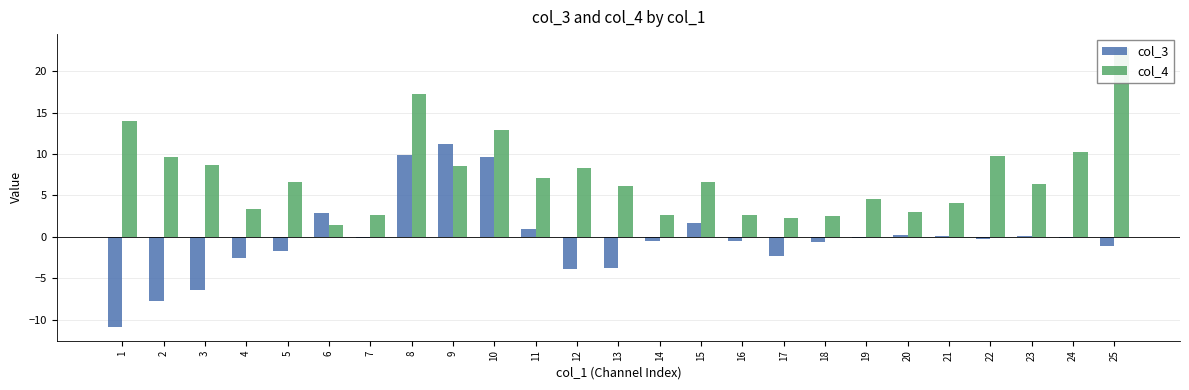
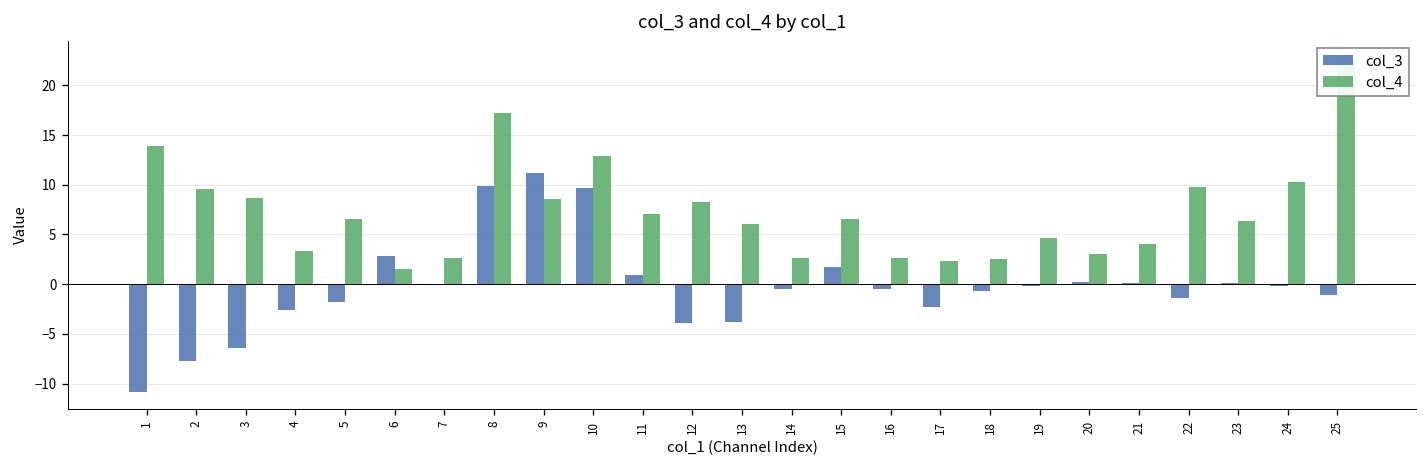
  {
    "col_3": {
      "1": -11,
      "2": -8,
      "3": -6,
      "4": -3,
      "5": -2,
      "6": 3,
      "8": 10,
      "9": 11,
      "10": 10,
      "11": 1,
      "12": -4,
      "13": -4,
      "14": -1,
      "15": 2,
      "16": -1,
      "17": -2,
      "18": -1,
-     "22": 0,
+     "22": -1,
      "25": -1
    },
    "col_4": {
      "1": 14,
      "2": 10,
      "3": 9,
      "4": 3,
      "5": 7,
      "6": 1,
      "7": 3,
      "8": 17,
      "9": 9,
      "10": 13,
      "11": 7,
      "12": 8,
      "13": 6,
      "14": 3,
      "15": 7,
      "16": 3,
      "17": 2,
      "18": 3,
      "19": 5,
      "20": 3,
      "21": 4,
      "22": 10,
      "23": 6,
      "24": 10
    }
  }
